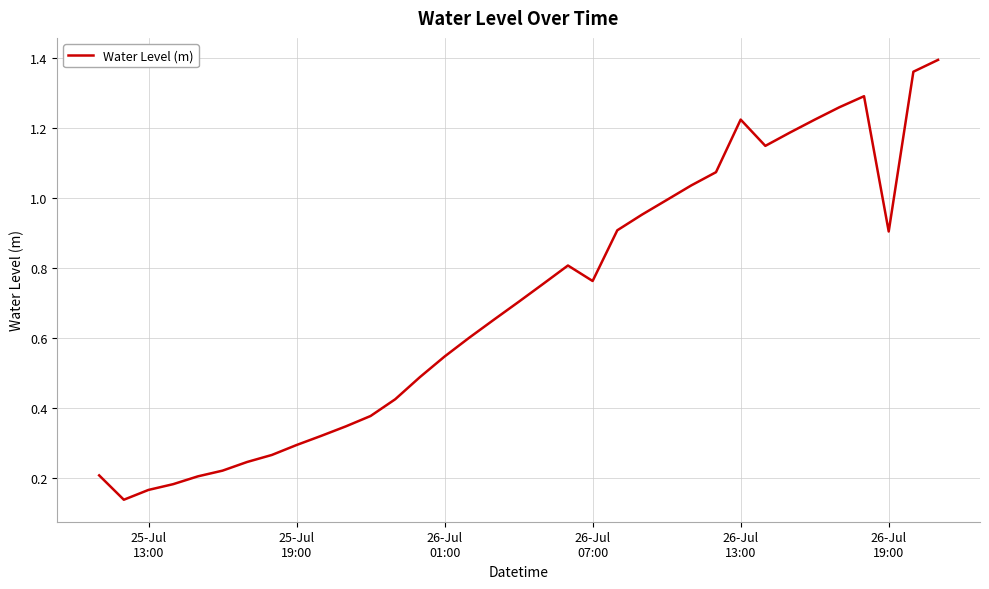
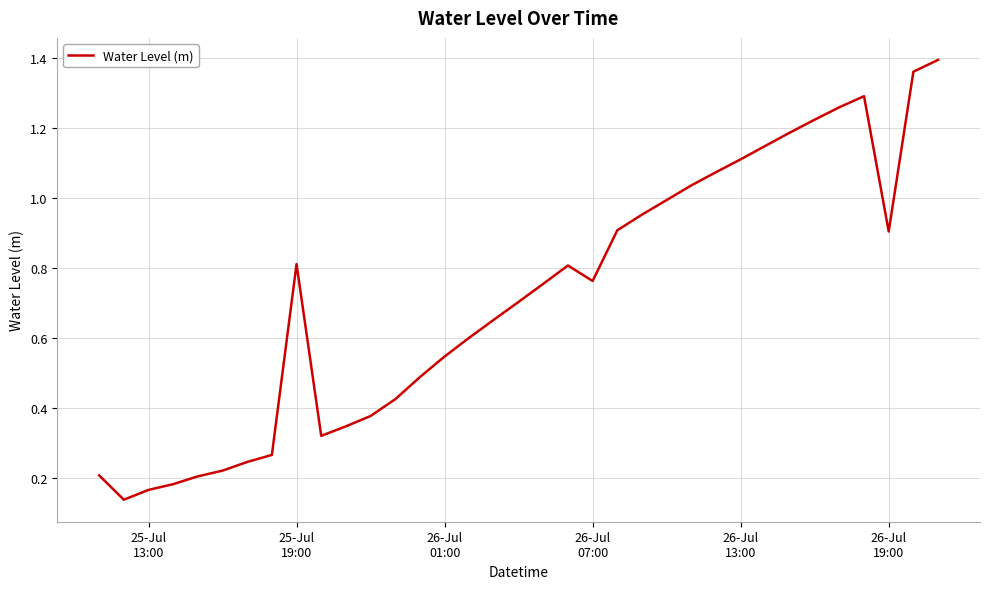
  {
    "25-Jul 13:00": 0.17,
-   "25-Jul 19:00": 0.29,
+   "25-Jul 19:00": 0.81,
    "26-Jul 01:00": 0.55,
    "26-Jul 07:00": 0.76,
-   "26-Jul 13:00": 1.22,
+   "26-Jul 13:00": 1.11,
    "26-Jul 19:00": 0.90
  }
